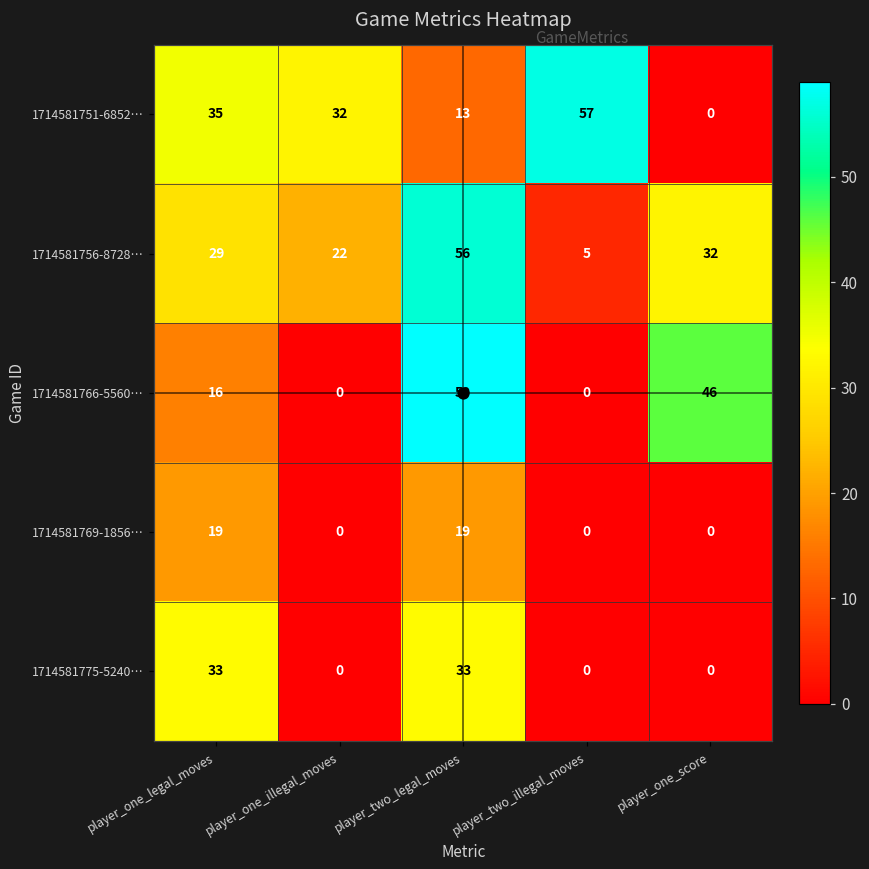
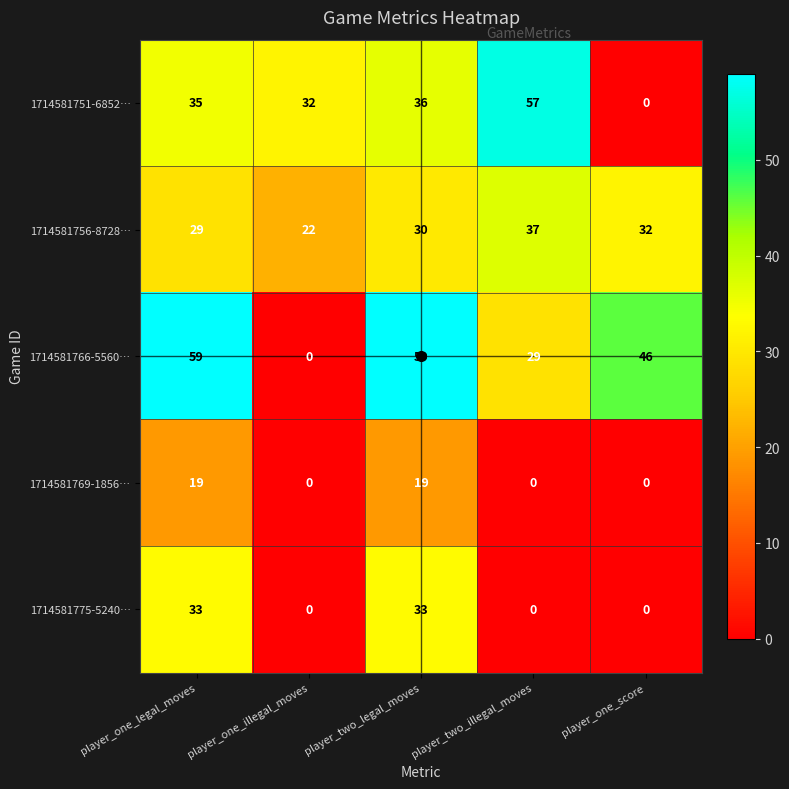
  {
    "1714581751-6852…": {
      "player_one_legal_moves": 35,
      "player_one_illegal_moves": 32,
-     "player_two_legal_moves": 13,
+     "player_two_legal_moves": 36,
      "player_two_illegal_moves": 57,
      "player_one_score": 0
    },
    "1714581756-8728…": {
      "player_one_legal_moves": 29,
      "player_one_illegal_moves": 22,
-     "player_two_legal_moves": 56,
-     "player_two_illegal_moves": 5,
+     "player_two_legal_moves": 30,
+     "player_two_illegal_moves": 37,
      "player_one_score": 32
    },
    "1714581766-5560…": {
-     "player_one_legal_moves": 16,
+     "player_one_legal_moves": 59,
      "player_one_illegal_moves": 0,
-     "player_two_illegal_moves": 0,
+     "player_two_illegal_moves": 29,
      "player_one_score": 46
    },
    "1714581769-1856…": {
      "player_one_legal_moves": 19,
      "player_one_illegal_moves": 0,
      "player_two_legal_moves": 19,
      "player_two_illegal_moves": 0,
      "player_one_score": 0
    },
    "1714581775-5240…": {
      "player_one_legal_moves": 33,
      "player_one_illegal_moves": 0,
      "player_two_legal_moves": 33,
      "player_two_illegal_moves": 0,
      "player_one_score": 0
    }
  }
